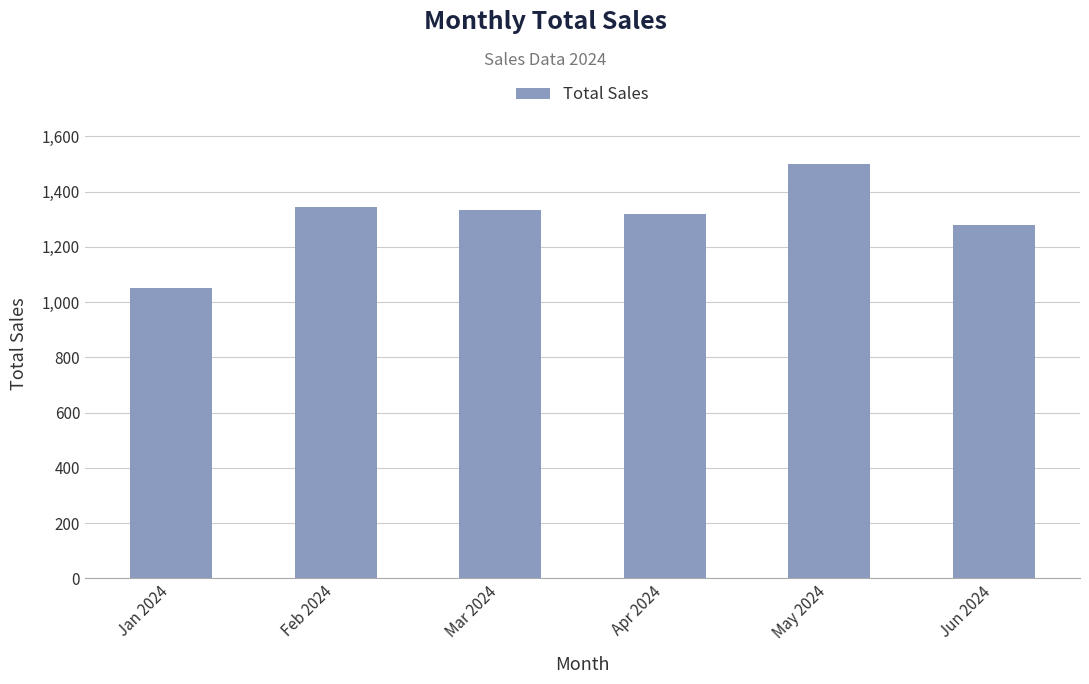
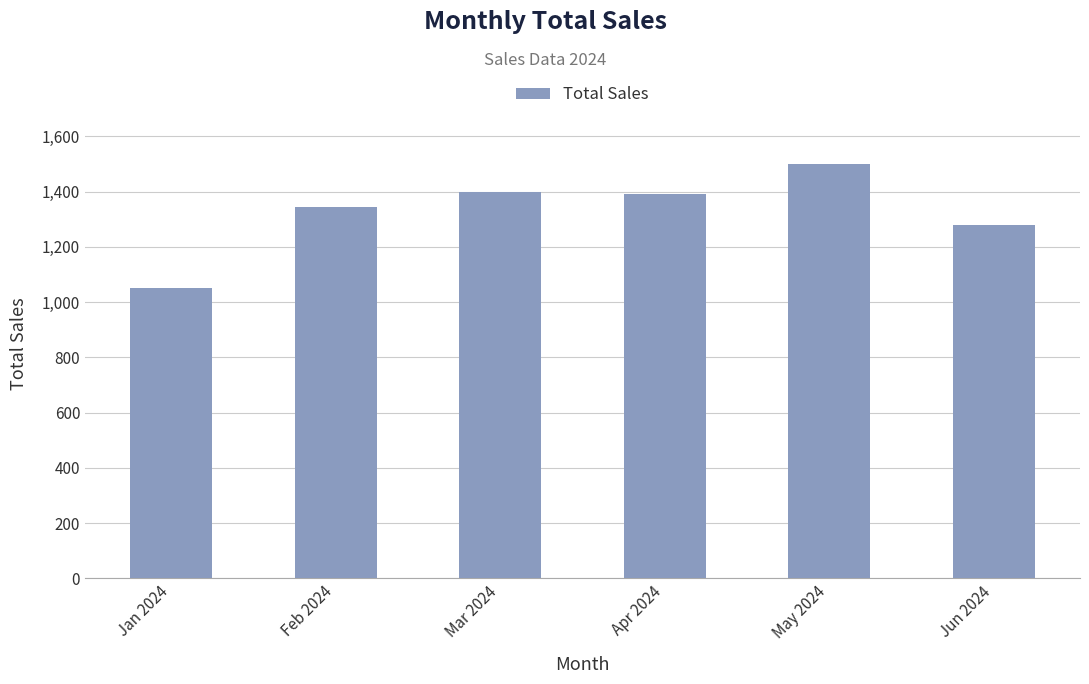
  {
    "Jan 2024": "1,050",
    "Feb 2024": "1,340",
-   "Mar 2024": "1,330",
-   "Apr 2024": "1,320",
+   "Mar 2024": "1,400",
+   "Apr 2024": "1,390",
    "May 2024": "1,500",
    "Jun 2024": "1,280"
  }
